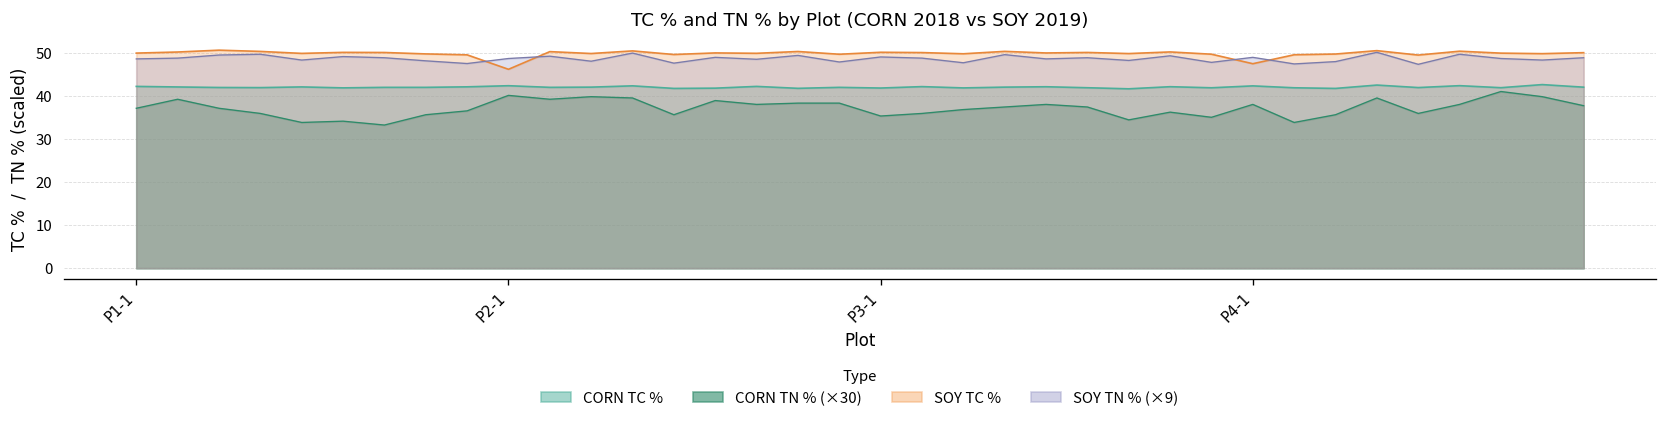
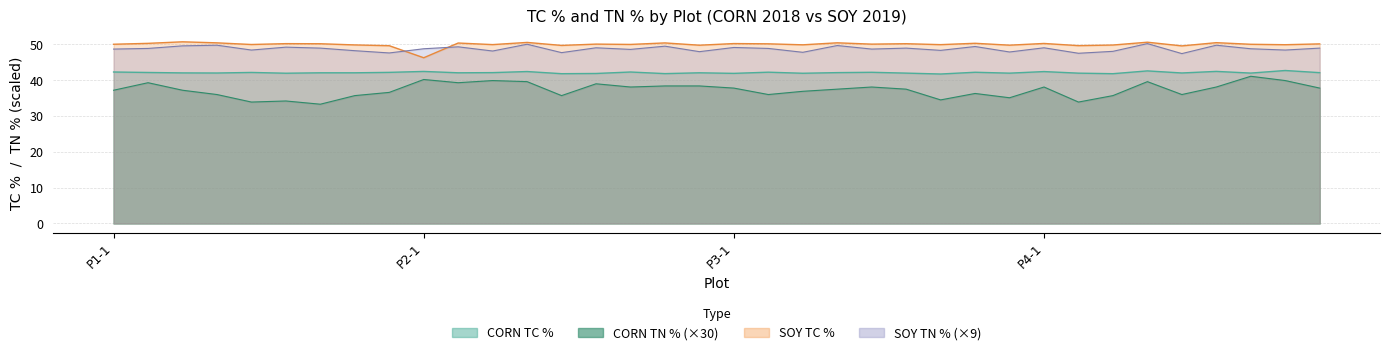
  {
    "CORN TN % (×30)": {
      "P1-1": 37,
      "P2-1": 40,
-     "P3-1": 35,
+     "P3-1": 38,
      "P4-1": 38
    },
    "SOY TC %": {
      "P1-1": 50,
      "P2-1": 46,
      "P3-1": 50,
-     "P4-1": 48
+     "P4-1": 50
    }
  }
